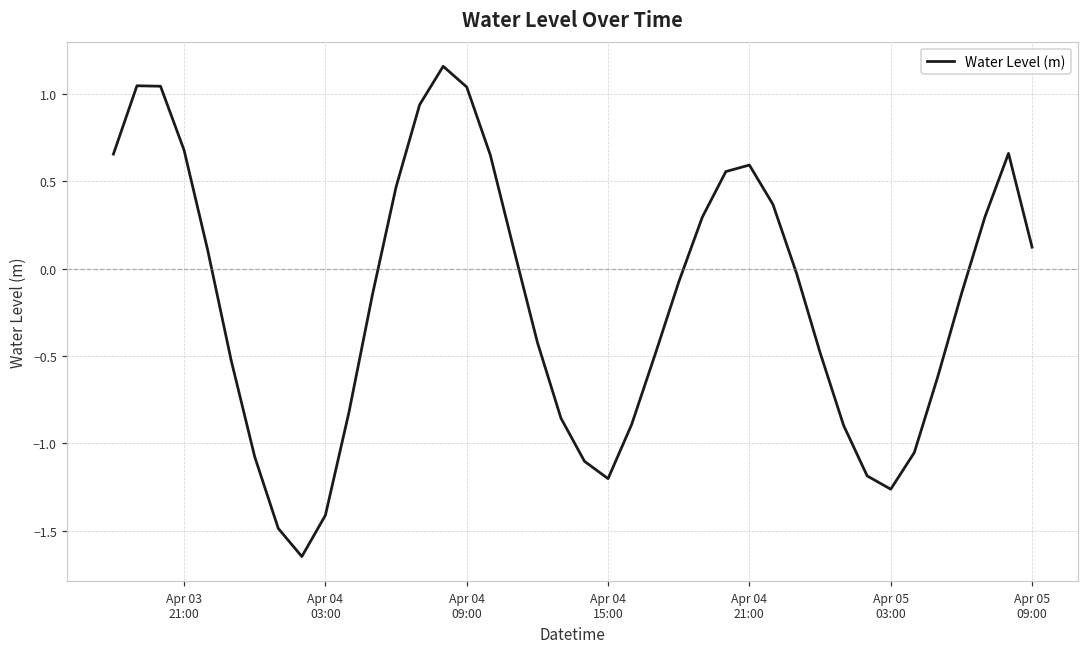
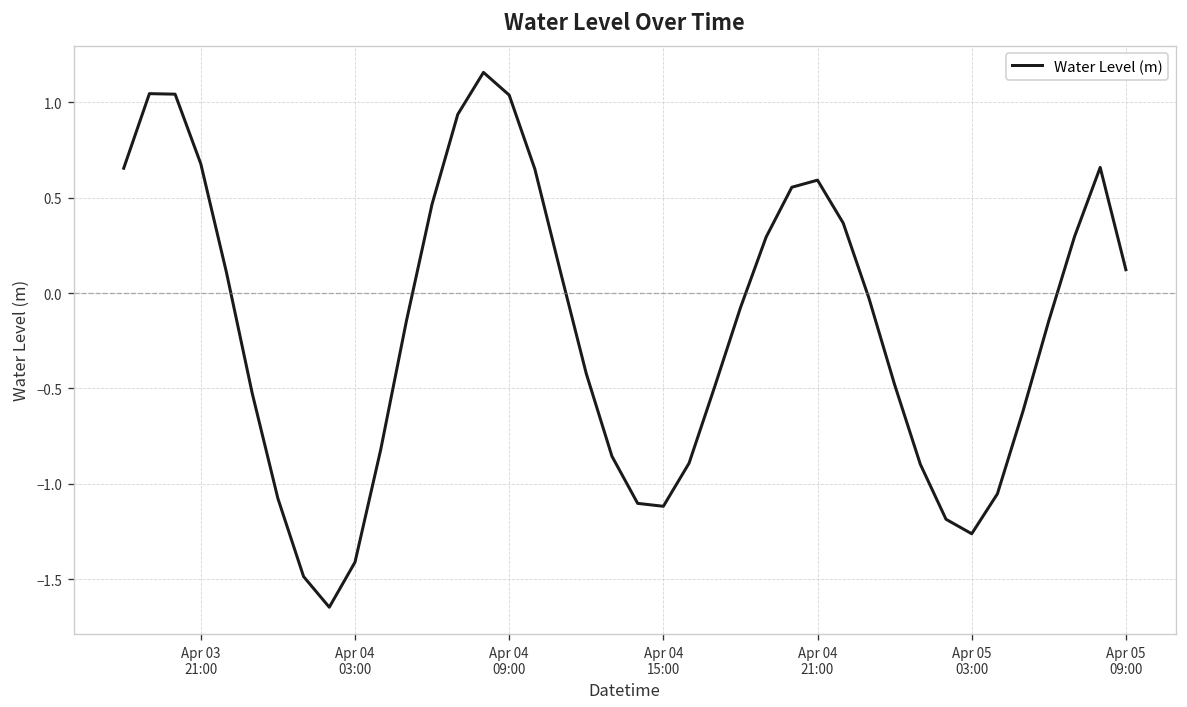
  {
    "Apr 03 21:00": 0.68,
    "Apr 04 03:00": -1.41,
    "Apr 04 09:00": 1.04,
-   "Apr 04 15:00": -1.20,
+   "Apr 04 15:00": -1.12,
    "Apr 04 21:00": 0.59,
    "Apr 05 03:00": -1.26,
    "Apr 05 09:00": 0.12
  }
